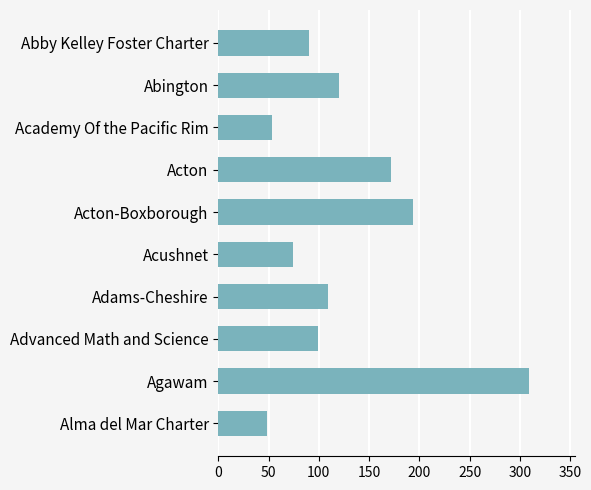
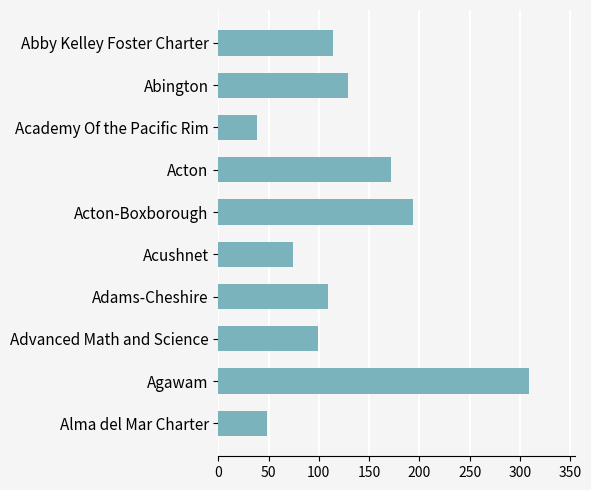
  {
-   "Abby Kelley Foster Charter": 90,
-   "Abington": 120,
-   "Academy Of the Pacific Rim": 53,
+   "Abby Kelley Foster Charter": 114,
+   "Abington": 129,
+   "Academy Of the Pacific Rim": 38,
    "Acton": 172,
    "Acton-Boxborough": 194,
    "Acushnet": 74,
    "Adams-Cheshire": 109,
    "Advanced Math and Science": 99,
    "Agawam": 309,
    "Alma del Mar Charter": 48
  }
